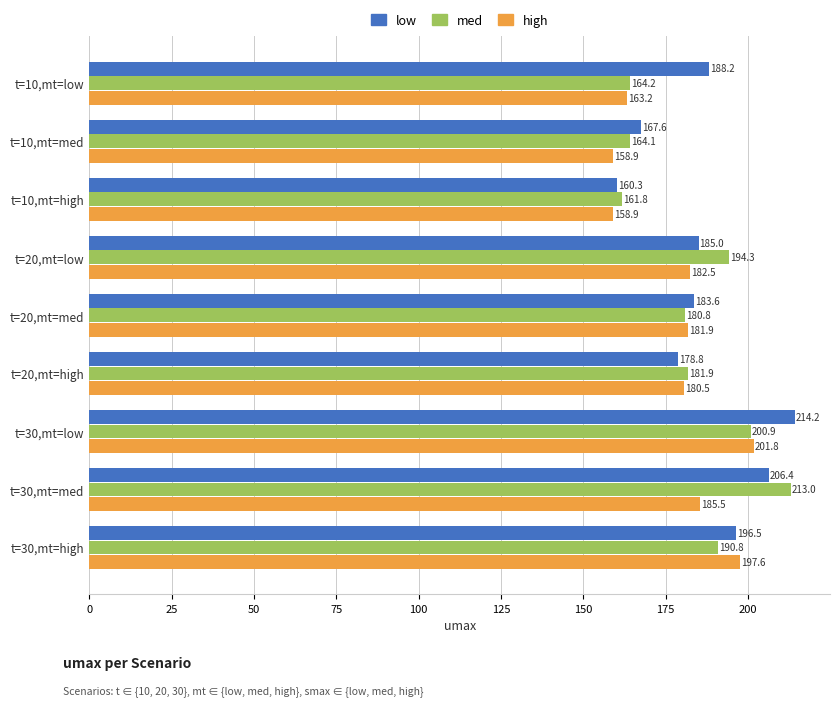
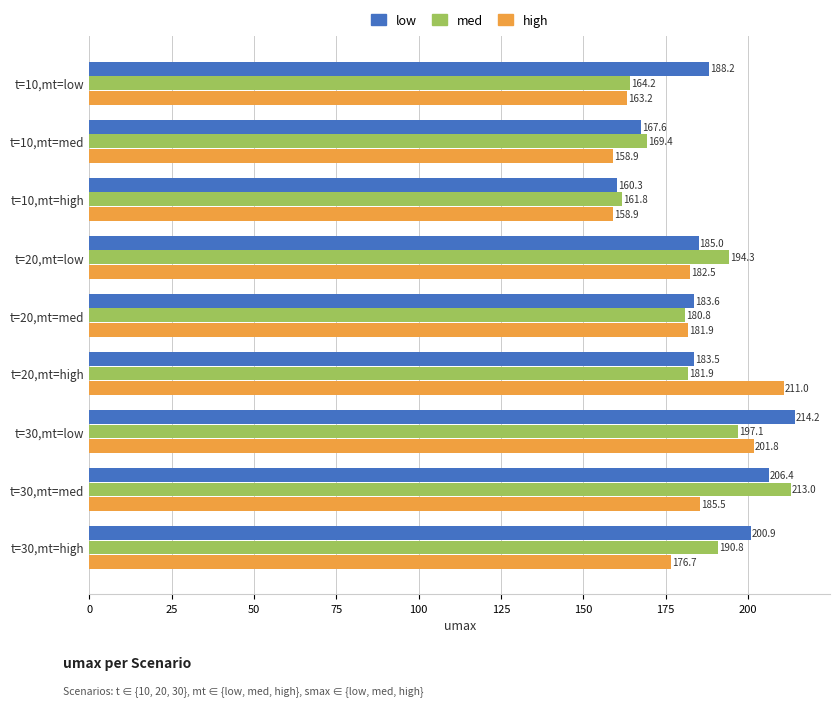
  {
    "low": {
      "t=10,mt=low": 188.2,
      "t=10,mt=med": 167.6,
      "t=10,mt=high": 160.3,
      "t=20,mt=low": 185.0,
      "t=20,mt=med": 183.6,
-     "t=20,mt=high": 178.8,
+     "t=20,mt=high": 183.5,
      "t=30,mt=low": 214.2,
      "t=30,mt=med": 206.4,
-     "t=30,mt=high": 196.5
+     "t=30,mt=high": 200.9
    },
    "med": {
      "t=10,mt=low": 164.2,
-     "t=10,mt=med": 164.1,
+     "t=10,mt=med": 169.4,
      "t=10,mt=high": 161.8,
      "t=20,mt=low": 194.3,
      "t=20,mt=med": 180.8,
      "t=20,mt=high": 181.9,
-     "t=30,mt=low": 200.9,
+     "t=30,mt=low": 197.1,
      "t=30,mt=med": 213.0,
      "t=30,mt=high": 190.8
    },
    "high": {
      "t=10,mt=low": 163.2,
      "t=10,mt=med": 158.9,
      "t=10,mt=high": 158.9,
      "t=20,mt=low": 182.5,
      "t=20,mt=med": 181.9,
-     "t=20,mt=high": 180.5,
+     "t=20,mt=high": 211.0,
      "t=30,mt=low": 201.8,
      "t=30,mt=med": 185.5,
-     "t=30,mt=high": 197.6
+     "t=30,mt=high": 176.7
    }
  }
